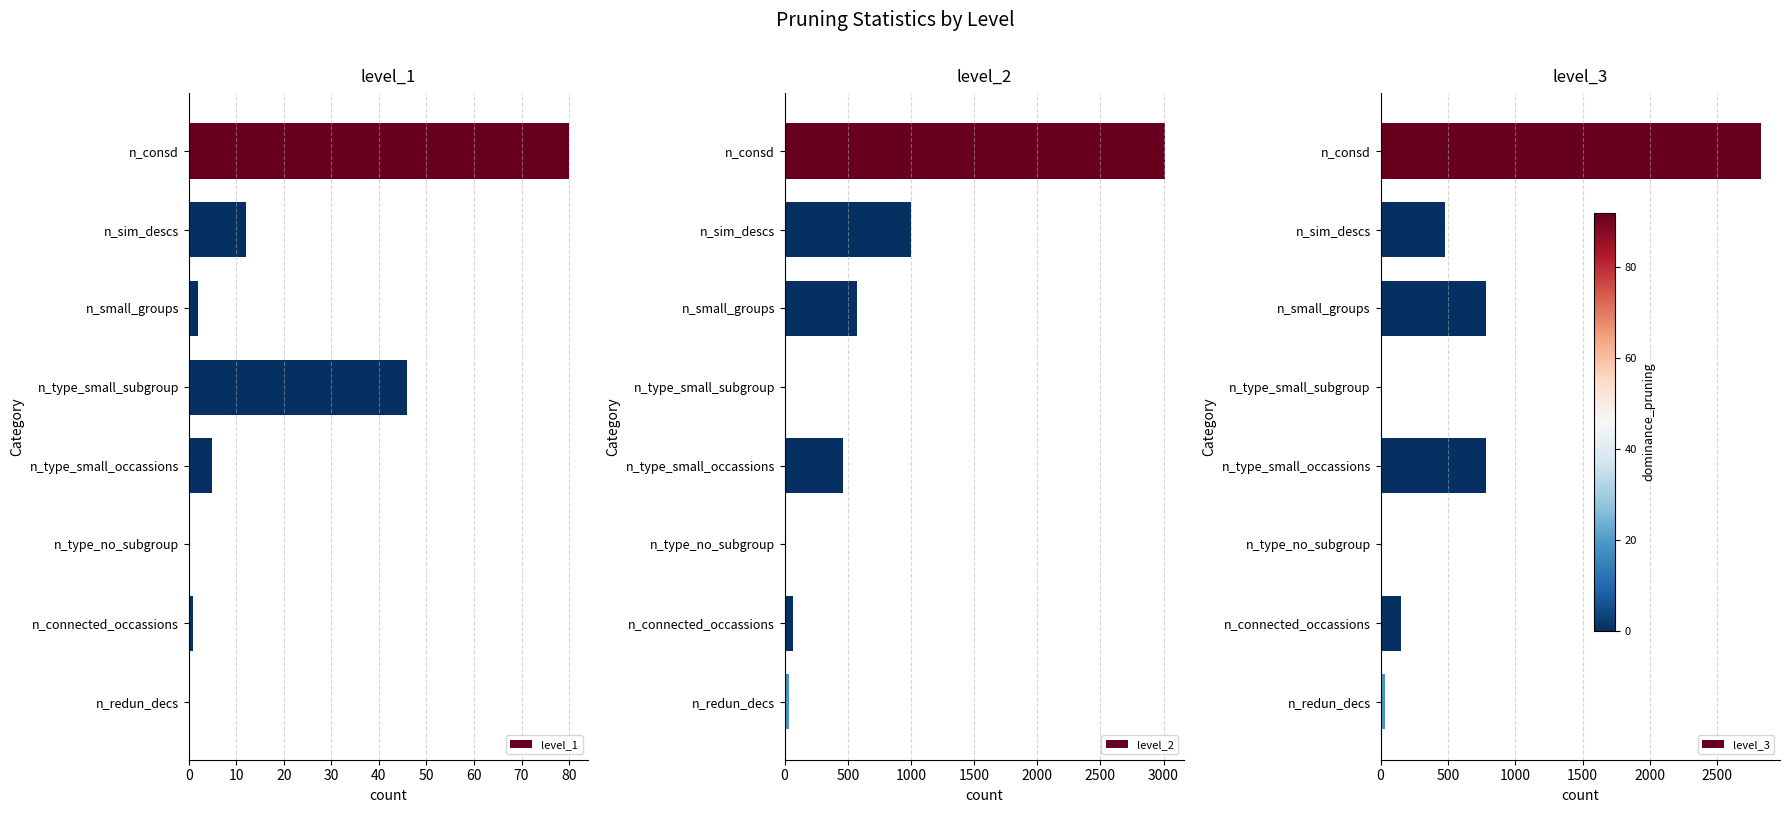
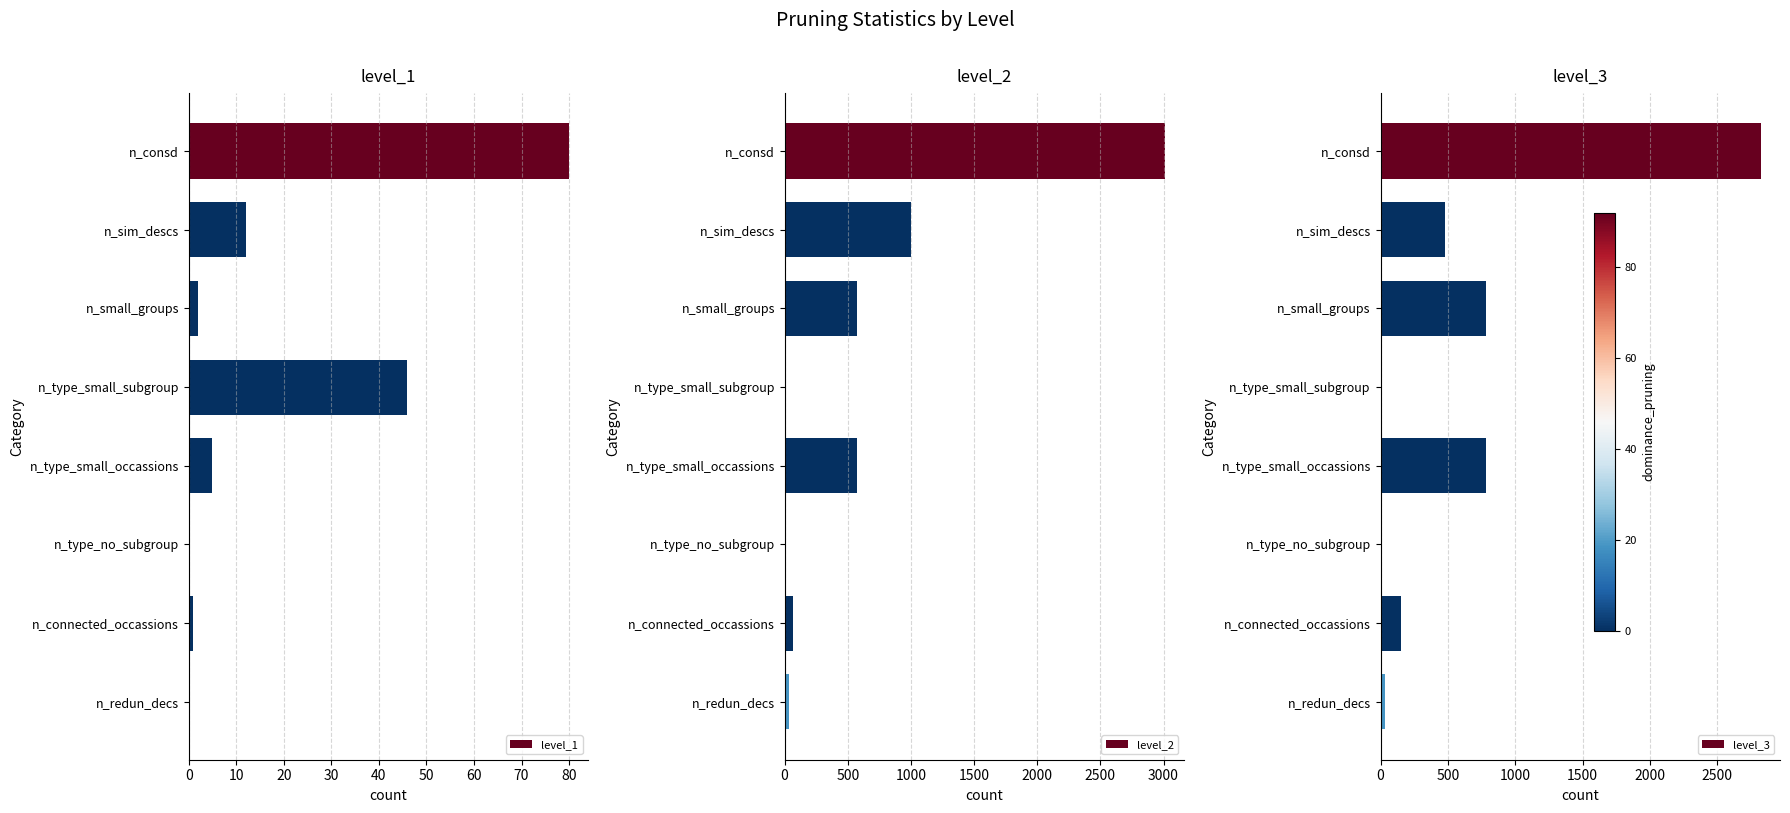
  {
    "level_1": {
      "n_consd": 80,
      "n_sim_descs": 12,
      "n_small_groups": 2,
      "n_type_small_subgroup": 46,
      "n_type_small_occassions": 5,
      "n_type_no_subgroup": 0,
      "n_connected_occassions": 1,
      "n_redun_decs": 0
    },
    "level_2": {
      "n_consd": 3010,
      "n_sim_descs": 1000,
      "n_small_groups": 570,
      "n_type_small_subgroup": 0,
-     "n_type_small_occassions": 470,
+     "n_type_small_occassions": 570,
      "n_type_no_subgroup": 0,
      "n_connected_occassions": 70,
      "n_redun_decs": 30
    },
    "level_3": {
      "n_consd": 2820,
      "n_sim_descs": 480,
      "n_small_groups": 780,
      "n_type_small_subgroup": 0,
      "n_type_small_occassions": 780,
      "n_type_no_subgroup": 0,
      "n_connected_occassions": 150,
      "n_redun_decs": 30
    }
  }
